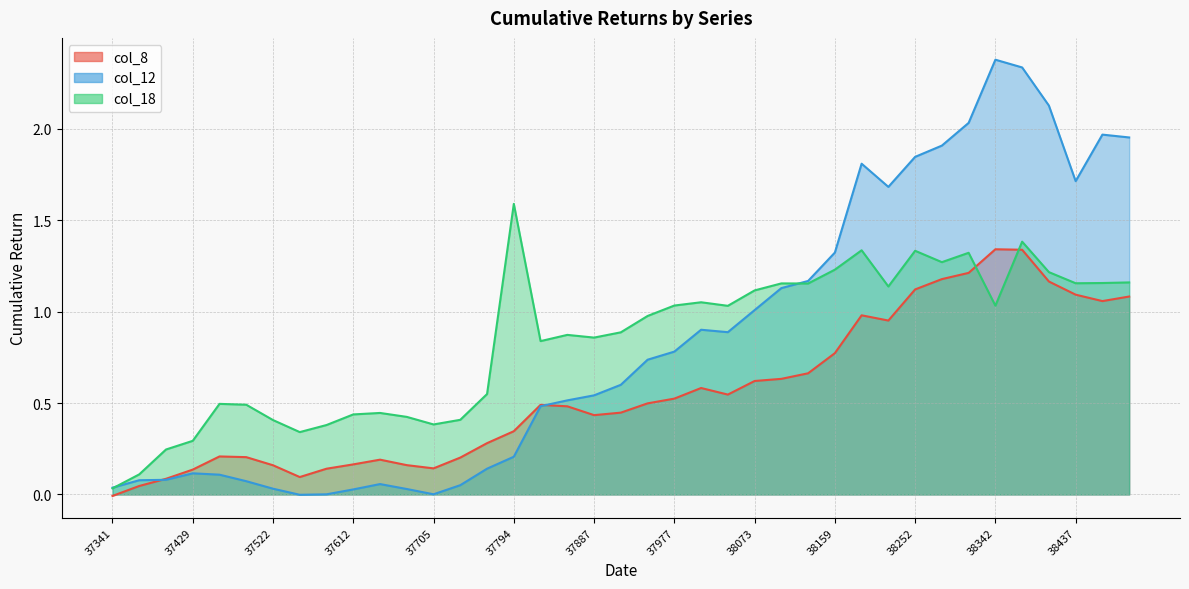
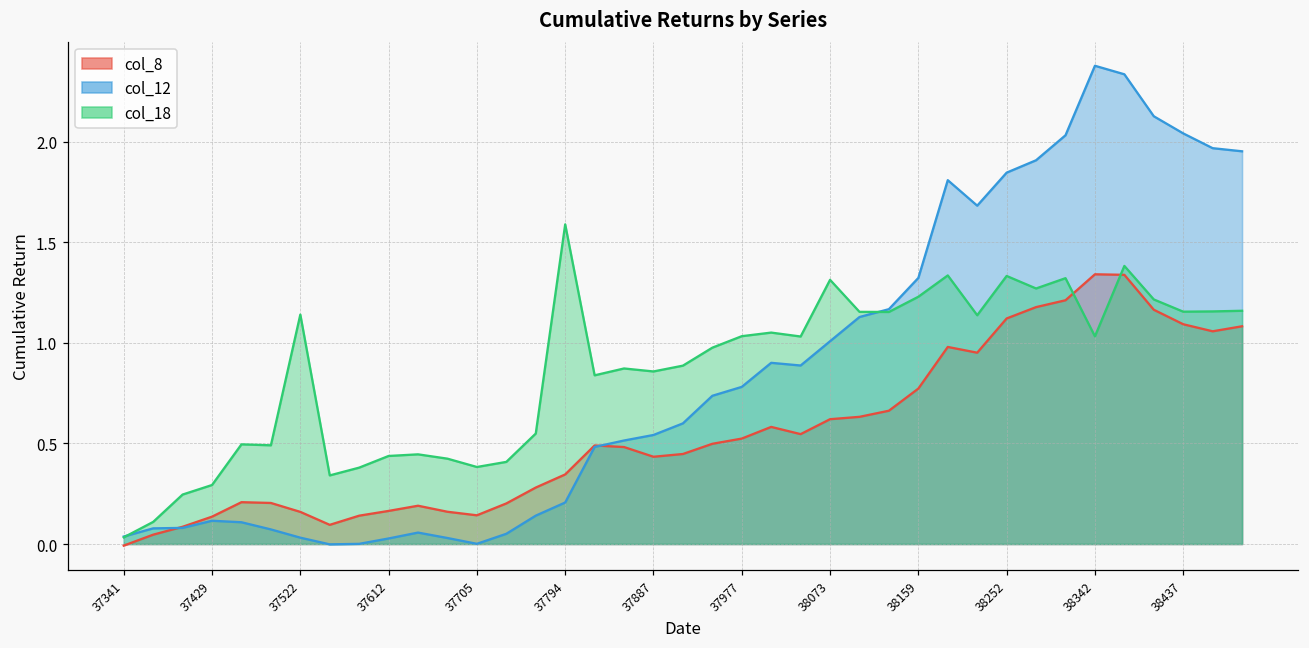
  {
    "col_12": {
      "37429": 0.12,
      "37522": 0.03,
      "37612": 0.03,
      "37705": 0.00,
      "37794": 0.21,
      "37887": 0.54,
      "37977": 0.78,
      "38073": 1.01,
      "38159": 1.32,
      "38252": 1.85,
      "38342": 2.38,
-     "38437": 1.71
+     "38437": 2.04
    },
    "col_18": {
      "37429": 0.29,
-     "37522": 0.41,
+     "37522": 1.14,
      "37612": 0.44,
      "37705": 0.38,
      "37794": 1.59,
      "37887": 0.86,
      "37977": 1.03,
-     "38073": 1.12,
+     "38073": 1.31,
      "38159": 1.23,
      "38252": 1.33,
      "38342": 1.03,
      "38437": 1.16
    }
  }
